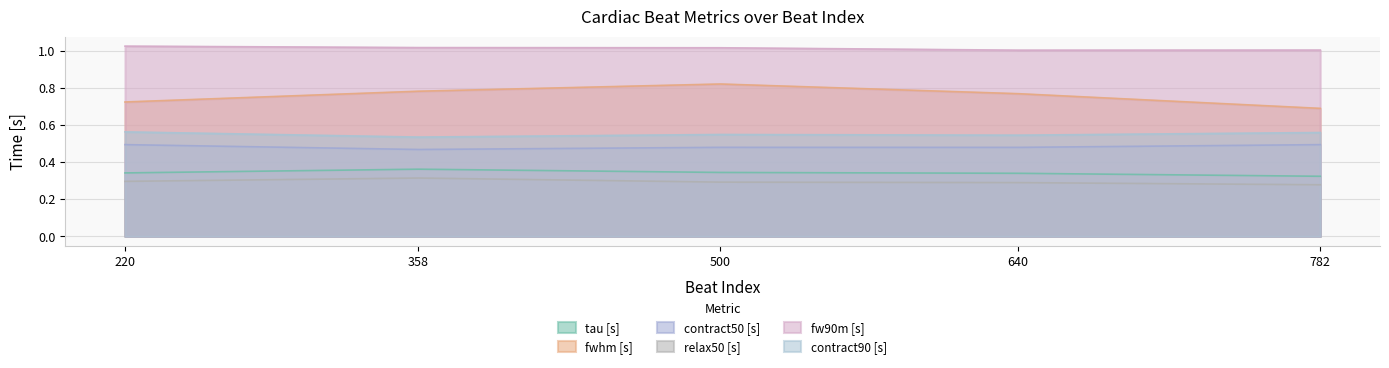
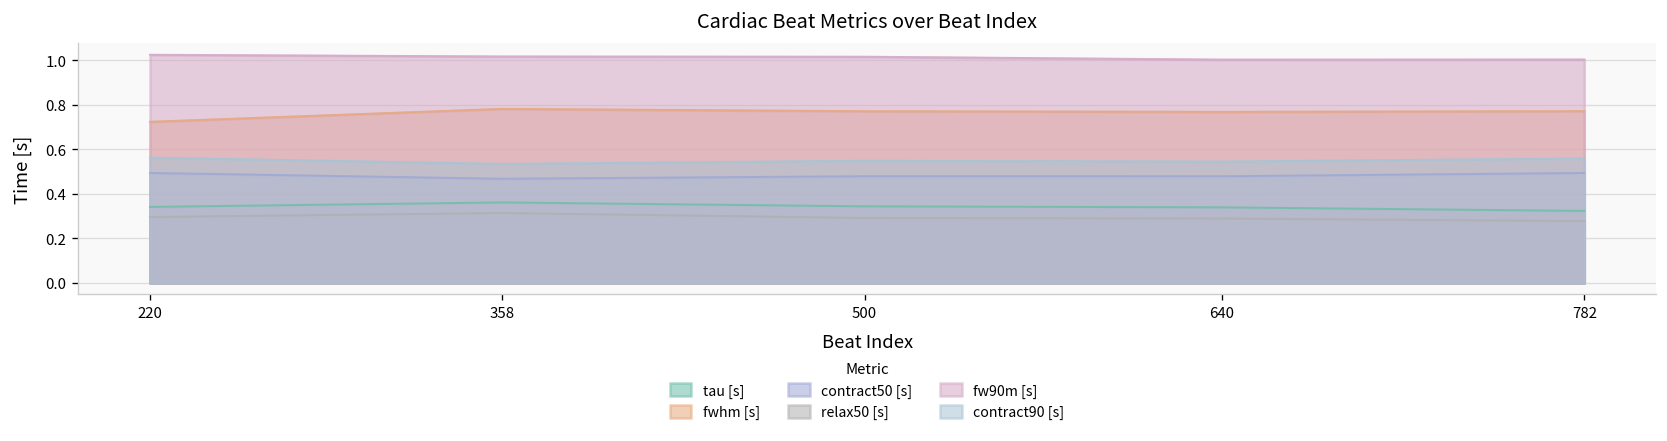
  {
    "fwhm [s]": {
      "220": 0.72,
      "358": 0.78,
-     "500": 0.82,
+     "500": 0.77,
      "640": 0.77,
-     "782": 0.69
+     "782": 0.77
    }
  }
